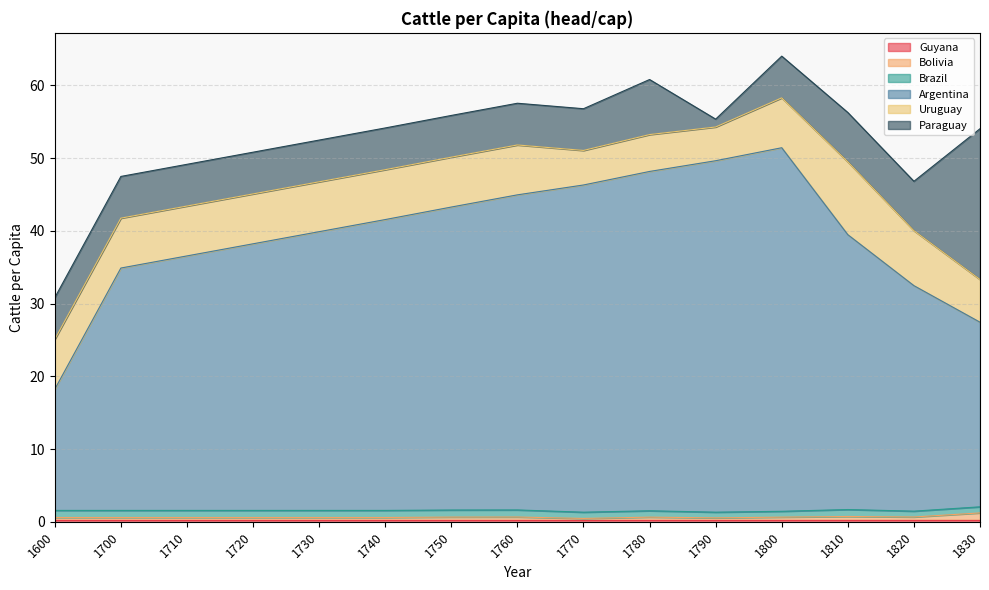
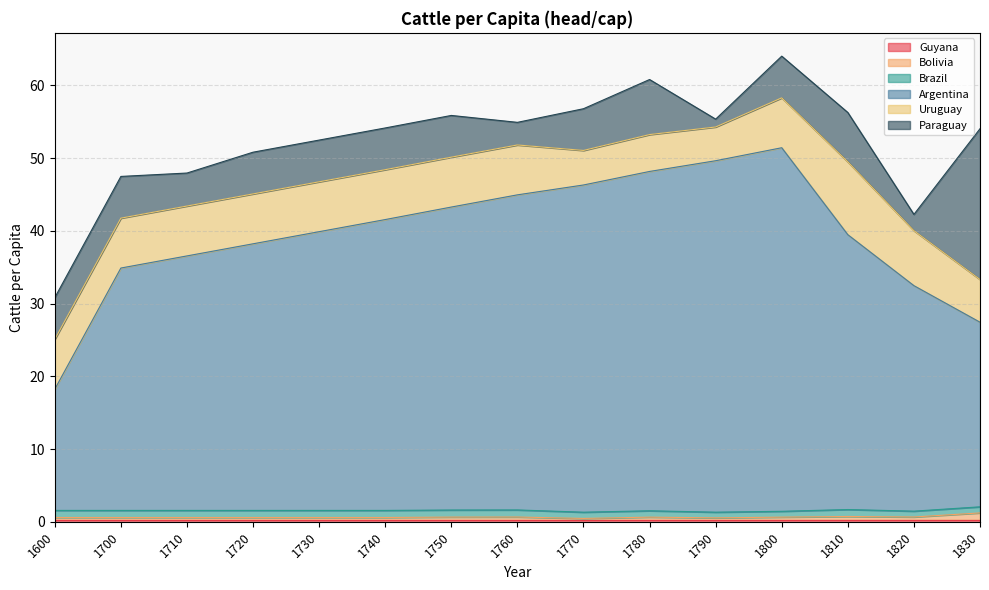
  {
    "Guyana": {
      "1750": 0,
      "1760": 0,
      "1780": 0,
      "1800": 0,
      "1810": 0,
      "1820": 0,
      "1830": 0
    },
    "Paraguay": {
      "1600": 6,
      "1700": 6,
-     "1710": 6,
+     "1710": 5,
      "1720": 6,
      "1730": 6,
      "1740": 6,
      "1750": 6,
-     "1760": 6,
+     "1760": 3,
      "1770": 6,
      "1780": 8,
      "1790": 1,
      "1800": 6,
      "1810": 7,
-     "1820": 7,
+     "1820": 2,
      "1830": 21
    }
  }
